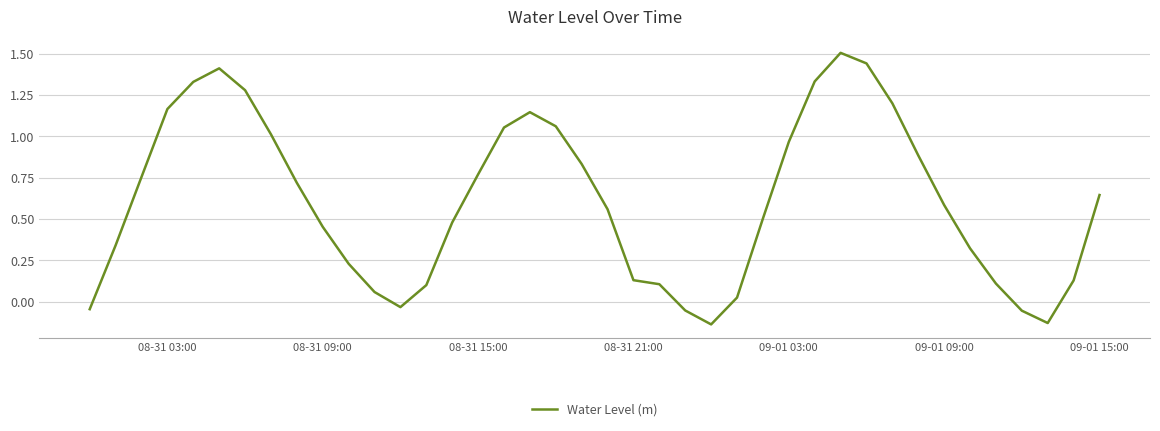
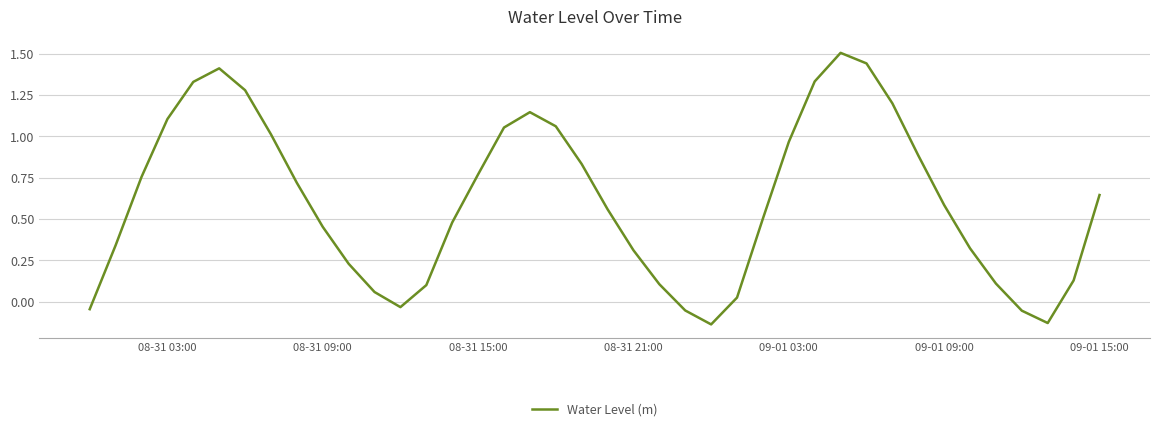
  {
-   "08-31 03:00": 1.17,
+   "08-31 03:00": 1.10,
    "08-31 09:00": 0.45,
    "08-31 15:00": 0.77,
-   "08-31 21:00": 0.13,
+   "08-31 21:00": 0.31,
    "09-01 03:00": 0.97,
    "09-01 09:00": 0.58,
    "09-01 15:00": 0.65
  }
